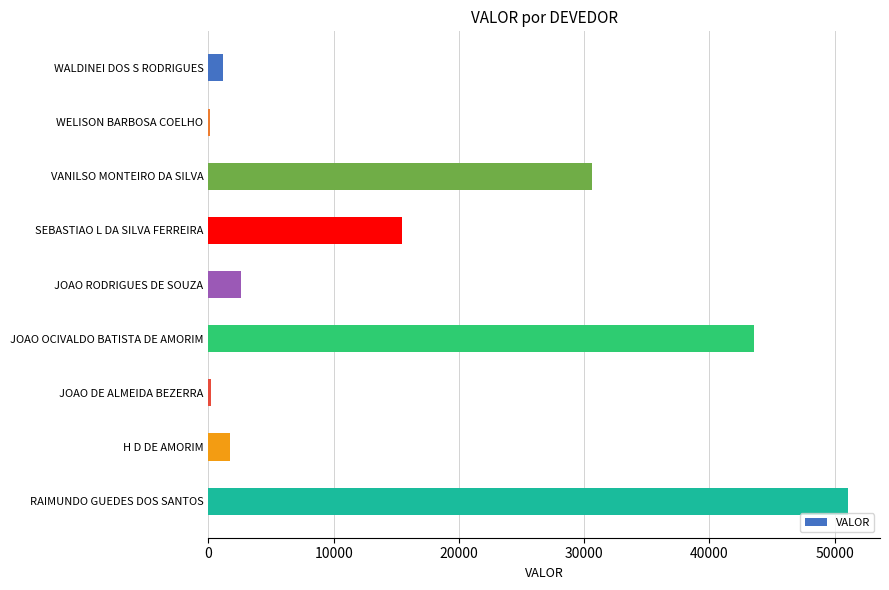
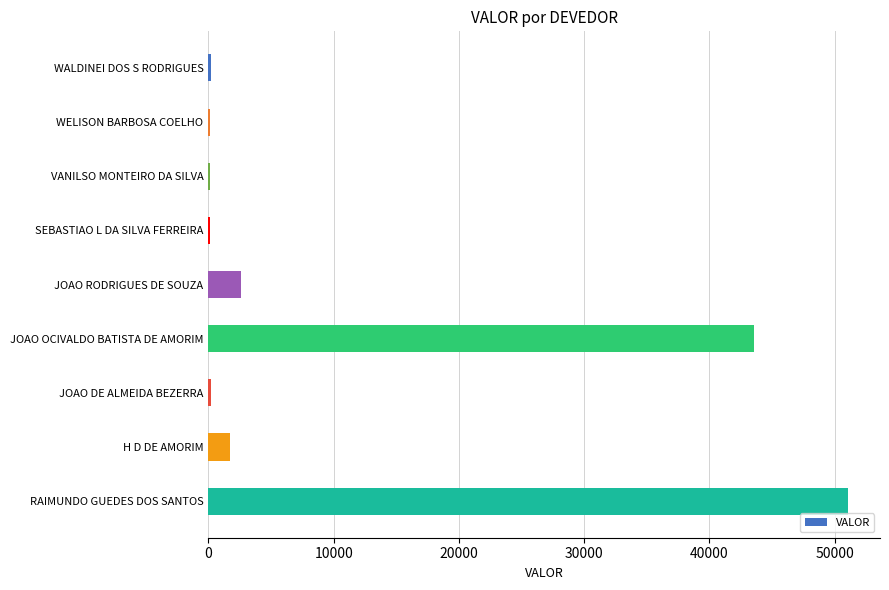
  {
-   "WALDINEI DOS S RODRIGUES": 1100,
-   "VANILSO MONTEIRO DA SILVA": 30600,
-   "SEBASTIAO L DA SILVA FERREIRA": 15400,
+   "WALDINEI DOS S RODRIGUES": 200,
+   "VANILSO MONTEIRO DA SILVA": 100,
+   "SEBASTIAO L DA SILVA FERREIRA": 100,
    "JOAO RODRIGUES DE SOUZA": 2600,
    "JOAO OCIVALDO BATISTA DE AMORIM": 43500,
    "H D DE AMORIM": 1800,
    "RAIMUNDO GUEDES DOS SANTOS": 51100
  }
